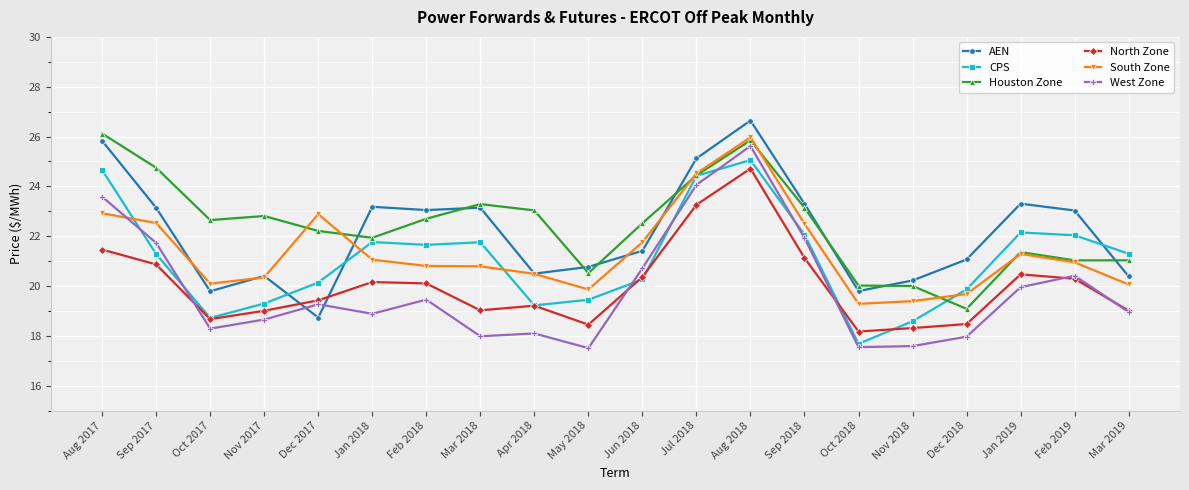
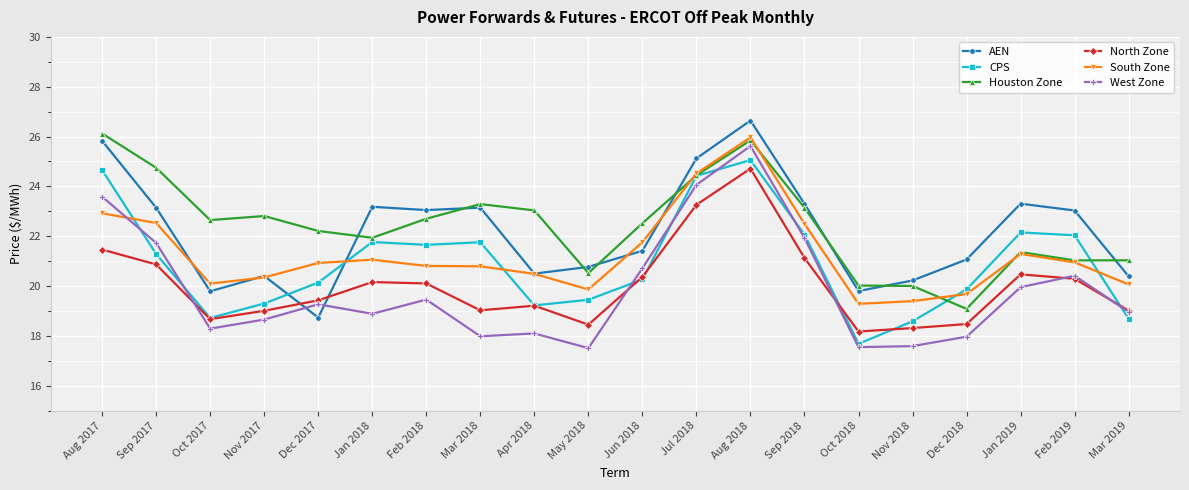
  {
    "AEN": {
      "Aug 2017": 25.8,
      "Sep 2017": 23.1,
      "Oct 2017": 19.8,
      "Dec 2017": 18.7,
      "Jan 2018": 23.2,
      "Feb 2018": 23.0,
      "Mar 2018": 23.1,
      "May 2018": 20.8,
      "Jun 2018": 21.4,
      "Jul 2018": 25.1,
      "Aug 2018": 26.6,
      "Sep 2018": 23.3,
      "Oct 2018": 19.8,
      "Nov 2018": 20.2,
      "Dec 2018": 21.1,
      "Jan 2019": 23.3,
      "Feb 2019": 23.0,
      "Mar 2019": 20.4
    },
    "CPS": {
      "Aug 2017": 24.7,
      "Sep 2017": 21.3,
      "Nov 2017": 19.3,
      "Dec 2017": 20.1,
      "Jan 2018": 21.8,
      "Feb 2018": 21.7,
      "Mar 2018": 21.8,
      "May 2018": 19.4,
      "Jun 2018": 20.3,
      "Aug 2018": 25.1,
      "Sep 2018": 22.1,
      "Oct 2018": 17.7,
      "Nov 2018": 18.6,
      "Dec 2018": 19.9,
      "Jan 2019": 22.2,
      "Feb 2019": 22.0,
-     "Mar 2019": 21.3
+     "Mar 2019": 18.7
    },
    "Houston Zone": {
      "Aug 2017": 26.1,
      "Sep 2017": 24.7,
      "Oct 2017": 22.6,
      "Nov 2017": 22.8,
      "Dec 2017": 22.2,
      "Jan 2018": 21.9,
      "Feb 2018": 22.7,
      "Mar 2018": 23.3,
      "Apr 2018": 23.0,
      "May 2018": 20.5,
      "Jun 2018": 22.5,
      "Aug 2018": 25.8,
      "Sep 2018": 23.1,
      "Oct 2018": 20.0,
      "Nov 2018": 20.0,
      "Dec 2018": 19.1,
      "Mar 2019": 21.0
    },
    "North Zone": {
      "Aug 2017": 21.5,
      "Sep 2017": 20.9,
      "Nov 2017": 19.0,
      "Dec 2017": 19.4,
      "Jan 2018": 20.2,
      "Feb 2018": 20.1,
      "Mar 2018": 19.0,
      "May 2018": 18.5,
      "Jun 2018": 20.4,
      "Jul 2018": 23.3,
      "Aug 2018": 24.7,
      "Sep 2018": 21.1,
      "Oct 2018": 18.2,
      "Nov 2018": 18.3,
      "Dec 2018": 18.5,
      "Jan 2019": 20.5,
      "Feb 2019": 20.3
    },
    "South Zone": {
      "Aug 2017": 22.9,
      "Sep 2017": 22.5,
      "Oct 2017": 20.1,
-     "Dec 2017": 22.9,
+     "Dec 2017": 20.9,
      "Jan 2018": 21.1,
      "Feb 2018": 20.8,
      "Mar 2018": 20.8,
      "May 2018": 19.9,
      "Jun 2018": 21.8,
      "Aug 2018": 26.0,
      "Sep 2018": 22.5,
      "Oct 2018": 19.3,
      "Nov 2018": 19.4,
      "Dec 2018": 19.7,
      "Mar 2019": 20.1
    },
    "West Zone": {
      "Aug 2017": 23.6,
      "Sep 2017": 21.7,
      "Oct 2017": 18.3,
      "Nov 2017": 18.7,
      "Dec 2017": 19.3,
      "Jan 2018": 18.9,
      "Feb 2018": 19.5,
      "Mar 2018": 18.0,
      "Apr 2018": 18.1,
      "May 2018": 17.5,
      "Jun 2018": 20.7,
      "Jul 2018": 24.1,
      "Aug 2018": 25.6,
      "Sep 2018": 21.9,
      "Oct 2018": 17.5,
      "Nov 2018": 17.6,
      "Dec 2018": 18.0,
      "Jan 2019": 20.0,
      "Feb 2019": 20.4
    }
  }
